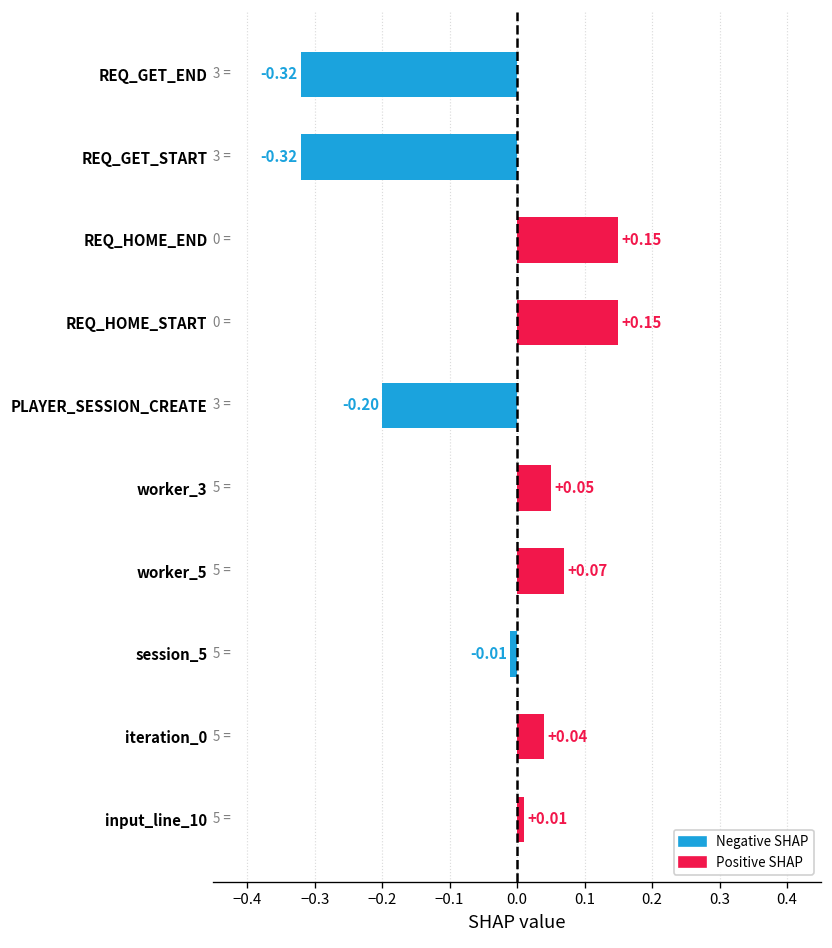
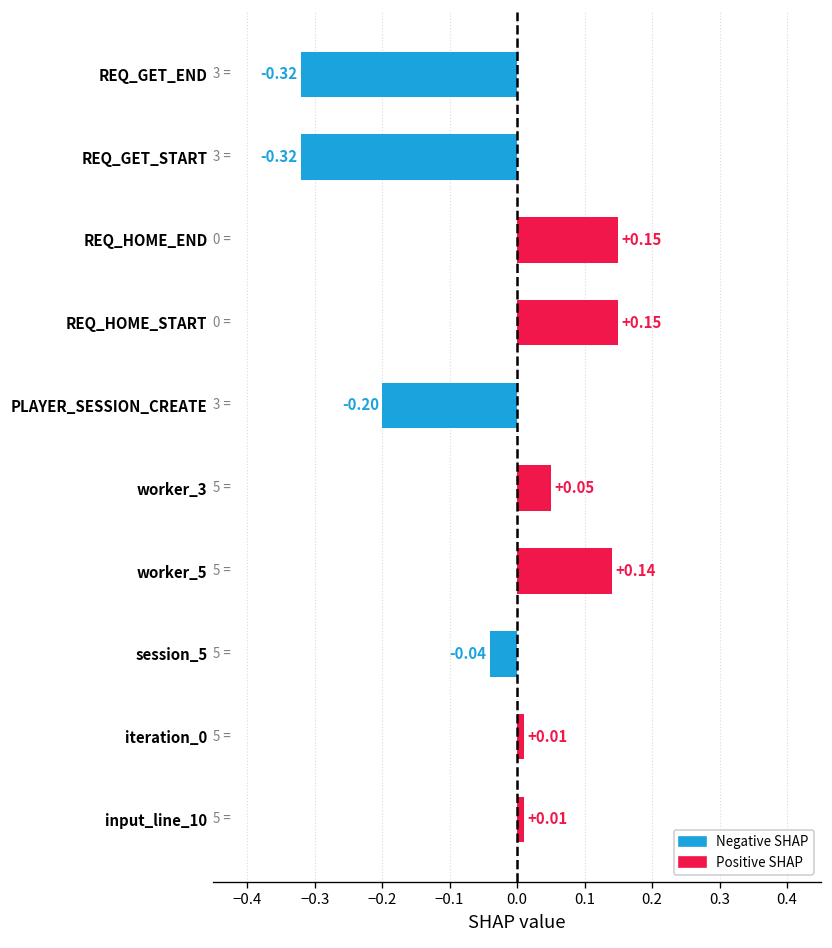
  {
    "REQ_GET_END": "-0.32",
    "REQ_GET_START": "-0.32",
    "REQ_HOME_END": "+0.15",
    "REQ_HOME_START": "+0.15",
    "PLAYER_SESSION_CREATE": "-0.20",
    "worker_3": "+0.05",
-   "worker_5": "+0.07",
-   "session_5": "-0.01",
-   "iteration_0": "+0.04",
+   "worker_5": "+0.14",
+   "session_5": "-0.04",
+   "iteration_0": "+0.01",
    "input_line_10": "+0.01"
  }
